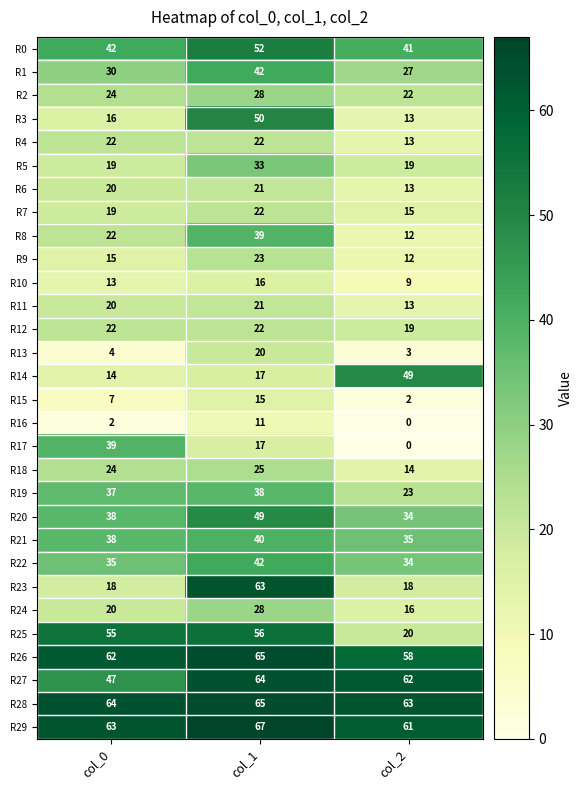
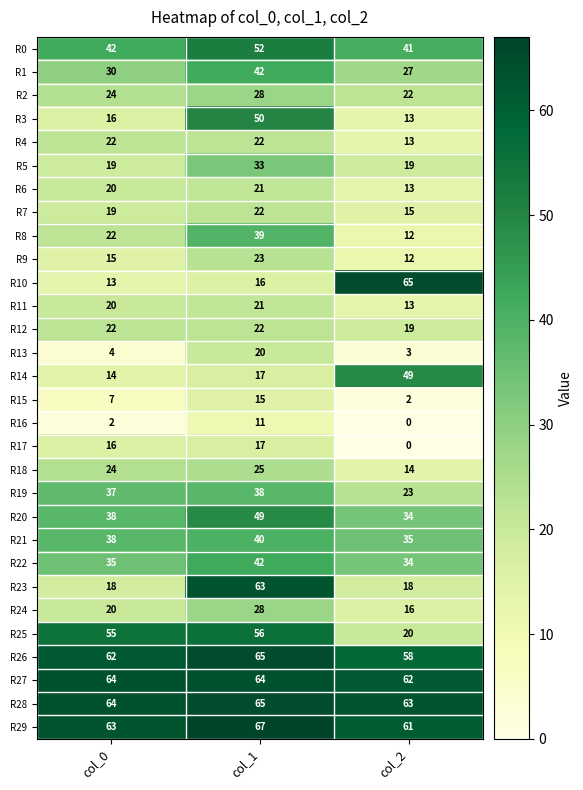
  {
    "R0": {
      "col_0": 42,
      "col_1": 52,
      "col_2": 41
    },
    "R1": {
      "col_0": 30,
      "col_1": 42,
      "col_2": 27
    },
    "R2": {
      "col_0": 24,
      "col_1": 28,
      "col_2": 22
    },
    "R3": {
      "col_0": 16,
      "col_1": 50,
      "col_2": 13
    },
    "R4": {
      "col_0": 22,
      "col_1": 22,
      "col_2": 13
    },
    "R5": {
      "col_0": 19,
      "col_1": 33,
      "col_2": 19
    },
    "R6": {
      "col_0": 20,
      "col_1": 21,
      "col_2": 13
    },
    "R7": {
      "col_0": 19,
      "col_1": 22,
      "col_2": 15
    },
    "R8": {
      "col_0": 22,
      "col_1": 39,
      "col_2": 12
    },
    "R9": {
      "col_0": 15,
      "col_1": 23,
      "col_2": 12
    },
    "R10": {
      "col_0": 13,
      "col_1": 16,
-     "col_2": 9
+     "col_2": 65
    },
    "R11": {
      "col_0": 20,
      "col_1": 21,
      "col_2": 13
    },
    "R12": {
      "col_0": 22,
      "col_1": 22,
      "col_2": 19
    },
    "R13": {
      "col_0": 4,
      "col_1": 20,
      "col_2": 3
    },
    "R14": {
      "col_0": 14,
      "col_1": 17,
      "col_2": 49
    },
    "R15": {
      "col_0": 7,
      "col_1": 15,
      "col_2": 2
    },
    "R16": {
      "col_0": 2,
      "col_1": 11,
      "col_2": 0
    },
    "R17": {
-     "col_0": 39,
+     "col_0": 16,
      "col_1": 17,
      "col_2": 0
    },
    "R18": {
      "col_0": 24,
      "col_1": 25,
      "col_2": 14
    },
    "R19": {
      "col_0": 37,
      "col_1": 38,
      "col_2": 23
    },
    "R20": {
      "col_0": 38,
      "col_1": 49,
      "col_2": 34
    },
    "R21": {
      "col_0": 38,
      "col_1": 40,
      "col_2": 35
    },
    "R22": {
      "col_0": 35,
      "col_1": 42,
      "col_2": 34
    },
    "R23": {
      "col_0": 18,
      "col_1": 63,
      "col_2": 18
    },
    "R24": {
      "col_0": 20,
      "col_1": 28,
      "col_2": 16
    },
    "R25": {
      "col_0": 55,
      "col_1": 56,
      "col_2": 20
    },
    "R26": {
      "col_0": 62,
      "col_1": 65,
      "col_2": 58
    },
    "R27": {
-     "col_0": 47,
+     "col_0": 64,
      "col_1": 64,
      "col_2": 62
    },
    "R28": {
      "col_0": 64,
      "col_1": 65,
      "col_2": 63
    },
    "R29": {
      "col_0": 63,
      "col_1": 67,
      "col_2": 61
    }
  }
